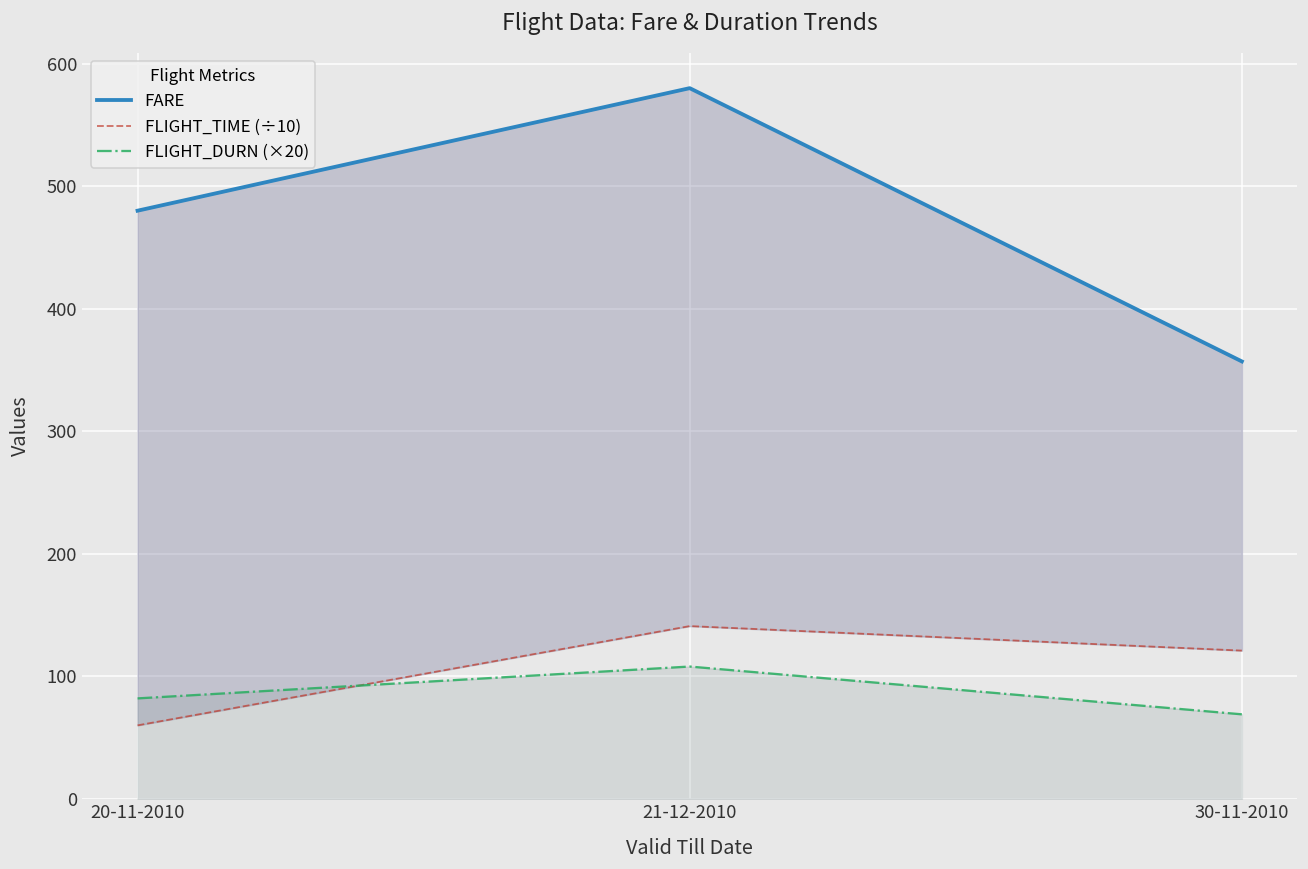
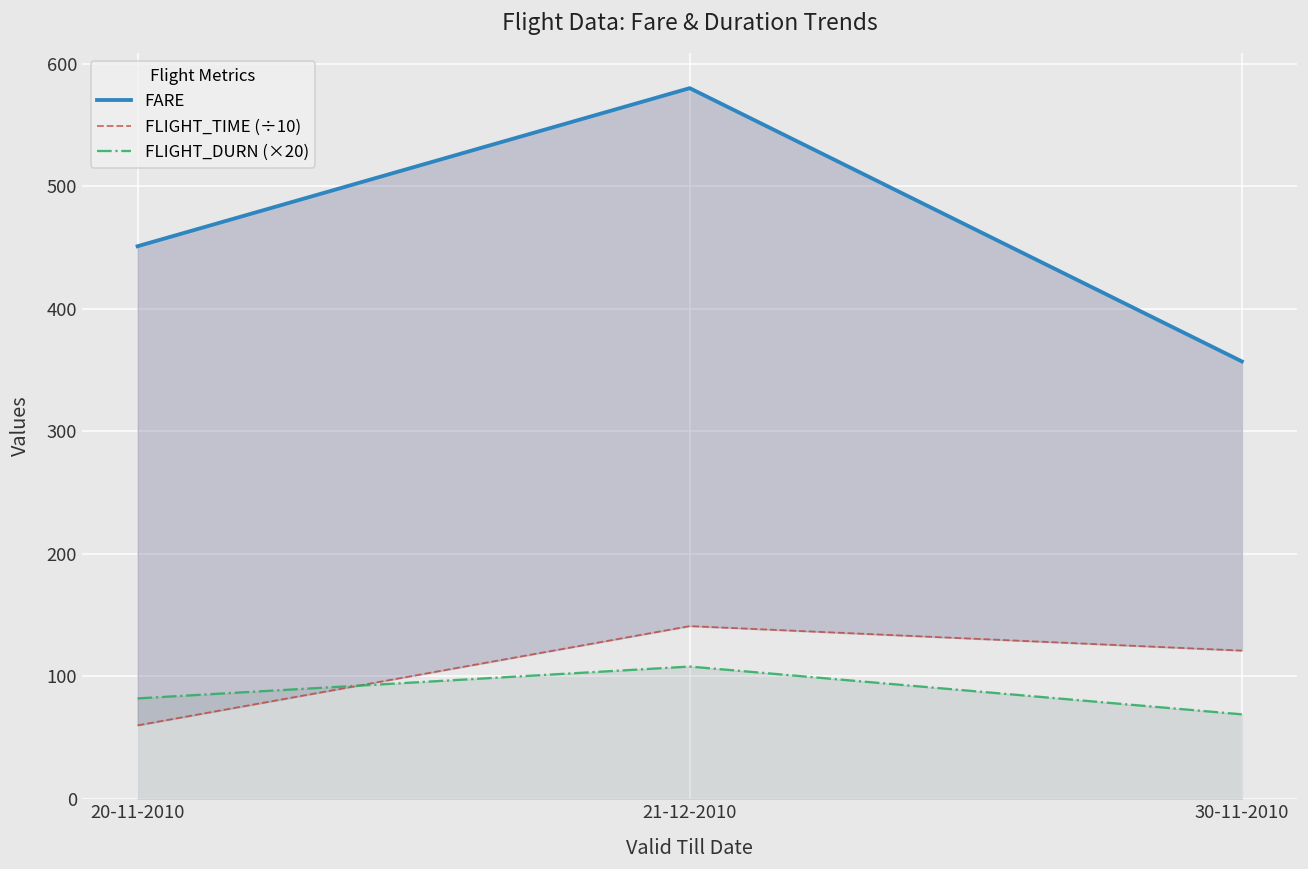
  {
    "FARE": {
-     "20-11-2010": 480,
+     "20-11-2010": 451,
      "21-12-2010": 580,
      "30-11-2010": 357
    },
    "FLIGHT_TIME (÷10)": {
      "20-11-2010": 60,
      "21-12-2010": 141,
      "30-11-2010": 121
    },
    "FLIGHT_DURN (×20)": {
      "20-11-2010": 82,
      "21-12-2010": 108,
      "30-11-2010": 69
    }
  }
